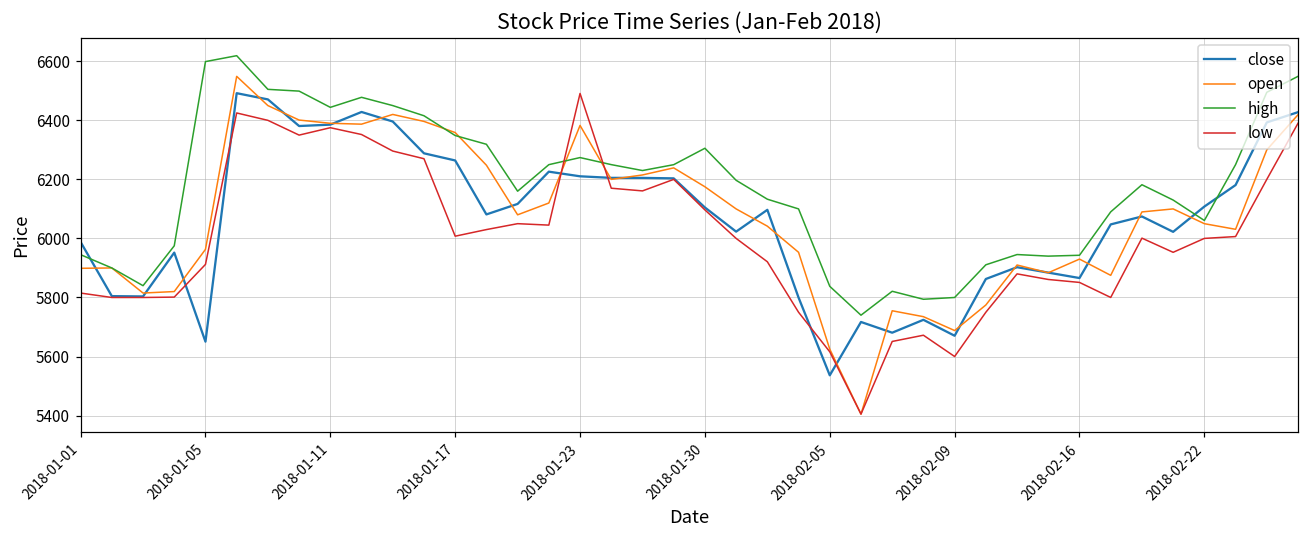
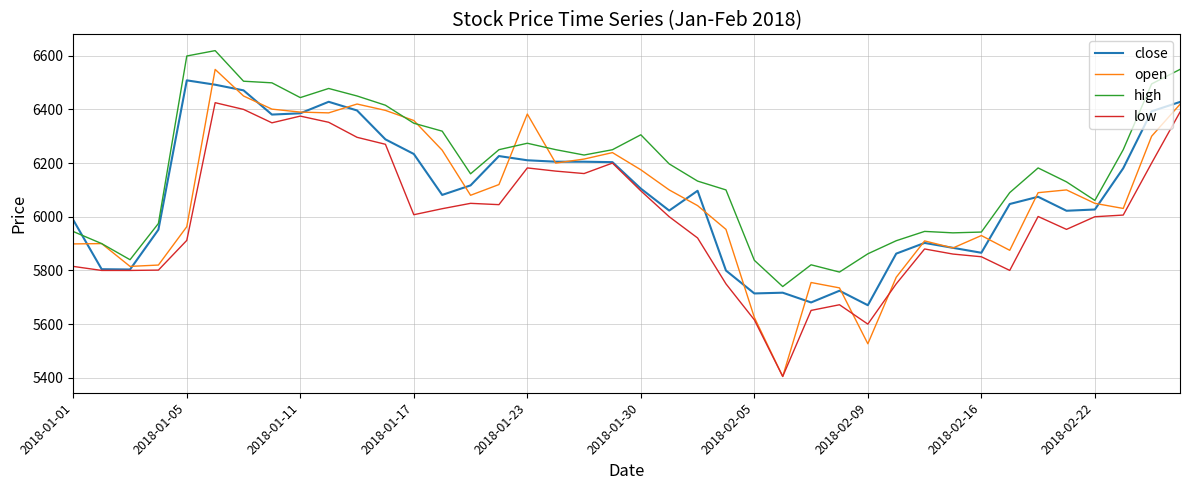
  {
    "close": {
      "2018-01-01": 5990,
-     "2018-01-05": 5650,
-     "2018-01-17": 6260,
+     "2018-01-05": 6510,
+     "2018-01-17": 6230,
      "2018-01-23": 6210,
-     "2018-02-05": 5540,
+     "2018-02-05": 5710,
      "2018-02-09": 5670,
      "2018-02-16": 5870,
-     "2018-02-22": 6110
+     "2018-02-22": 6030
    },
    "open": {
      "2018-01-01": 5900,
      "2018-01-05": 5960,
      "2018-01-17": 6360,
      "2018-01-23": 6380,
      "2018-01-30": 6180,
-     "2018-02-09": 5690,
+     "2018-02-09": 5530,
      "2018-02-16": 5930,
      "2018-02-22": 6050
    },
    "high": {
      "2018-01-01": 5940,
      "2018-01-05": 6600,
      "2018-01-11": 6440,
      "2018-01-17": 6350,
      "2018-01-23": 6270,
      "2018-01-30": 6310,
      "2018-02-05": 5840,
-     "2018-02-09": 5800,
+     "2018-02-09": 5860,
      "2018-02-16": 5940,
      "2018-02-22": 6060
    },
    "low": {
      "2018-01-01": 5820,
      "2018-01-05": 5910,
      "2018-01-11": 6380,
      "2018-01-17": 6010,
-     "2018-01-23": 6490,
+     "2018-01-23": 6180,
      "2018-02-09": 5600,
      "2018-02-16": 5850,
      "2018-02-22": 6000
    }
  }
